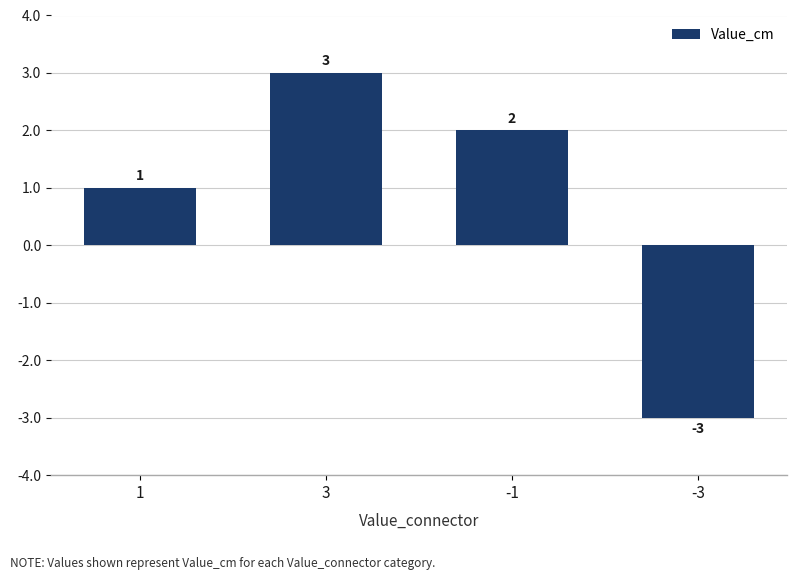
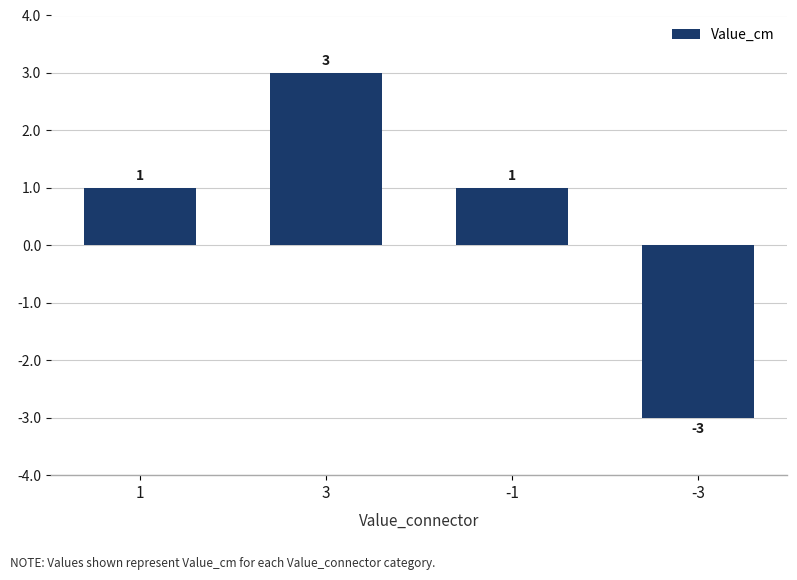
  {
    "1": 1,
    "3": 3,
-   "-1": 2,
+   "-1": 1,
    "-3": -3
  }
